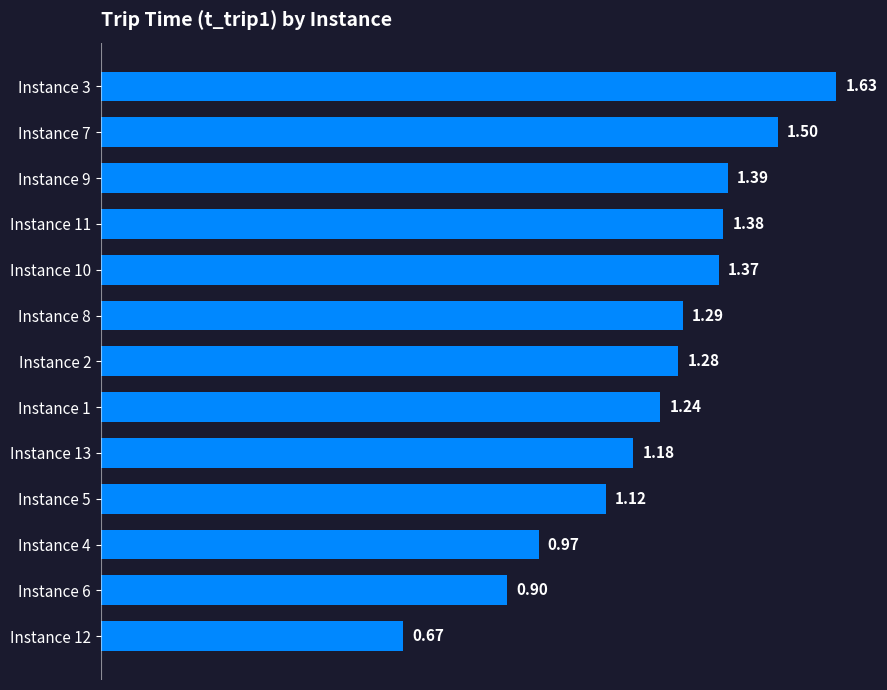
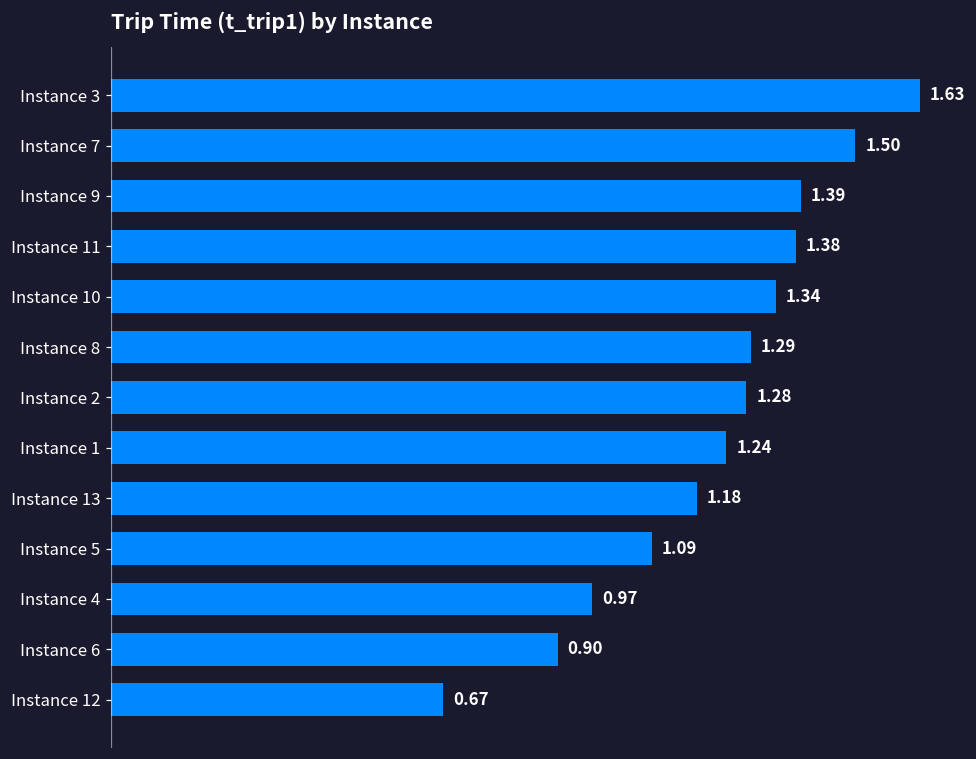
  {
    "Instance 3": 1.63,
    "Instance 7": 1.50,
    "Instance 9": 1.39,
    "Instance 11": 1.38,
-   "Instance 10": 1.37,
+   "Instance 10": 1.34,
    "Instance 8": 1.29,
    "Instance 2": 1.28,
    "Instance 1": 1.24,
    "Instance 13": 1.18,
-   "Instance 5": 1.12,
+   "Instance 5": 1.09,
    "Instance 4": 0.97,
    "Instance 6": 0.90,
    "Instance 12": 0.67
  }
